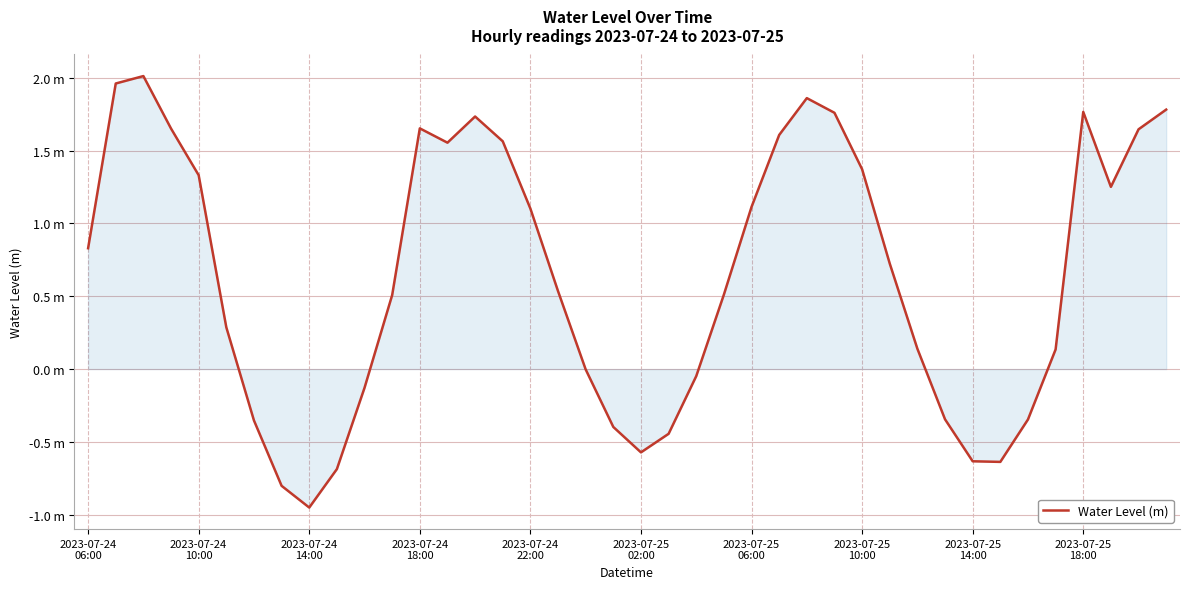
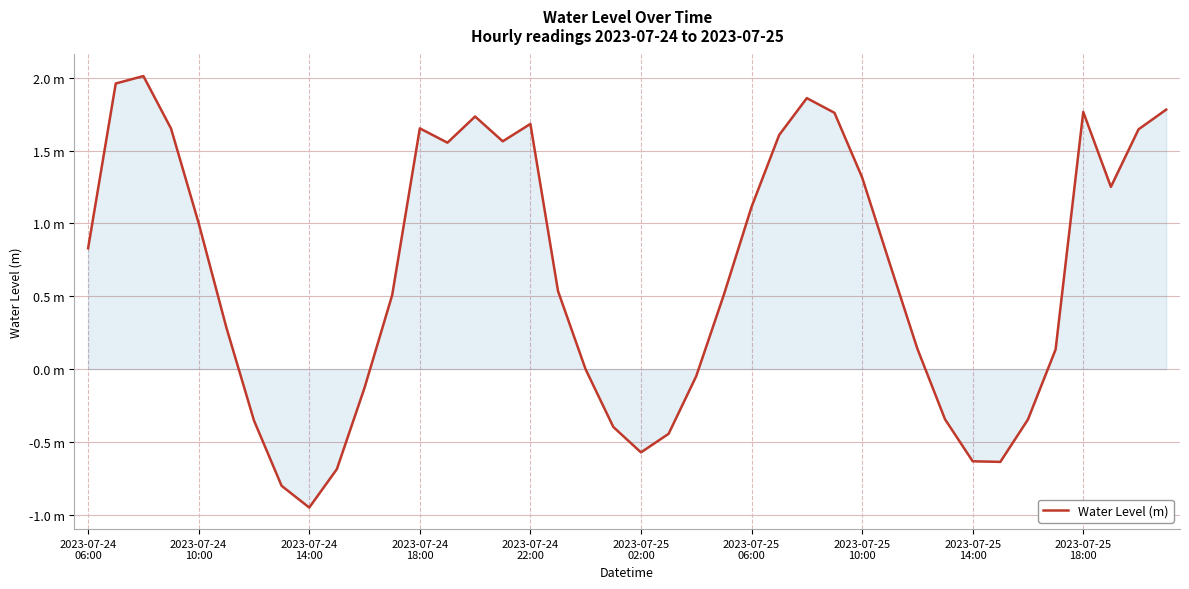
  {
    "Water Level (m)": {
-     "2023-07-24 10:00": "1.33 m",
+     "2023-07-24 10:00": "1.00 m",
      "2023-07-24 14:00": "-0.95 m",
-     "2023-07-24 22:00": "1.10 m",
+     "2023-07-24 22:00": "1.68 m",
      "2023-07-25 02:00": "-0.57 m",
-     "2023-07-25 10:00": "1.37 m",
+     "2023-07-25 10:00": "1.32 m",
      "2023-07-25 14:00": "-0.63 m"
    }
  }
